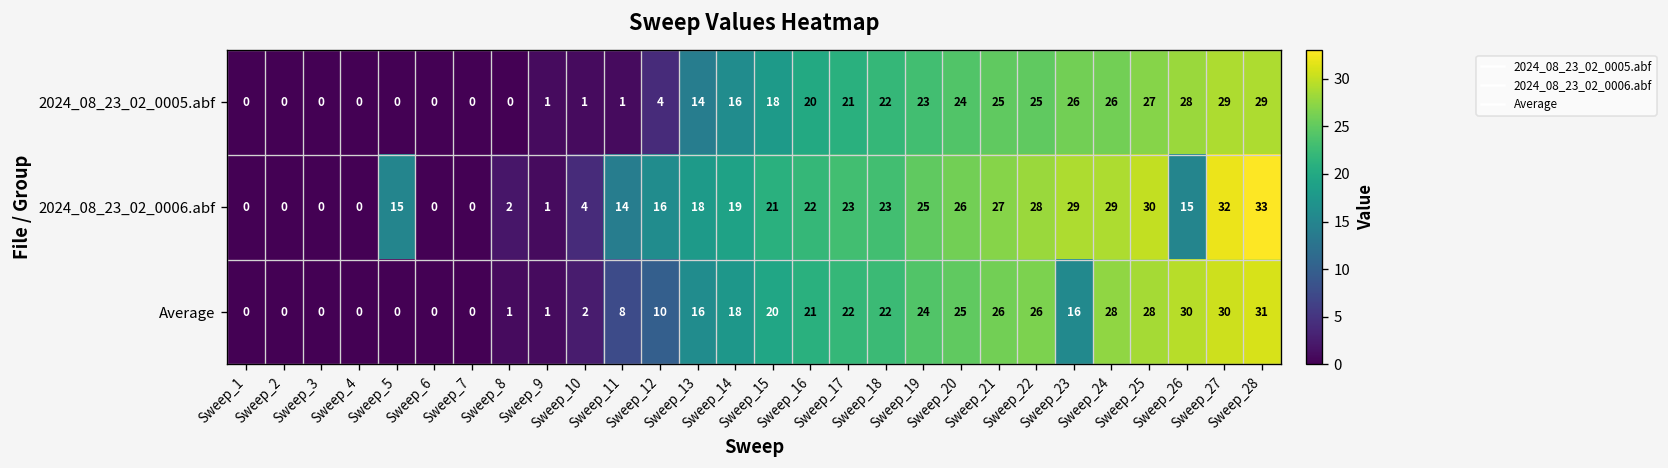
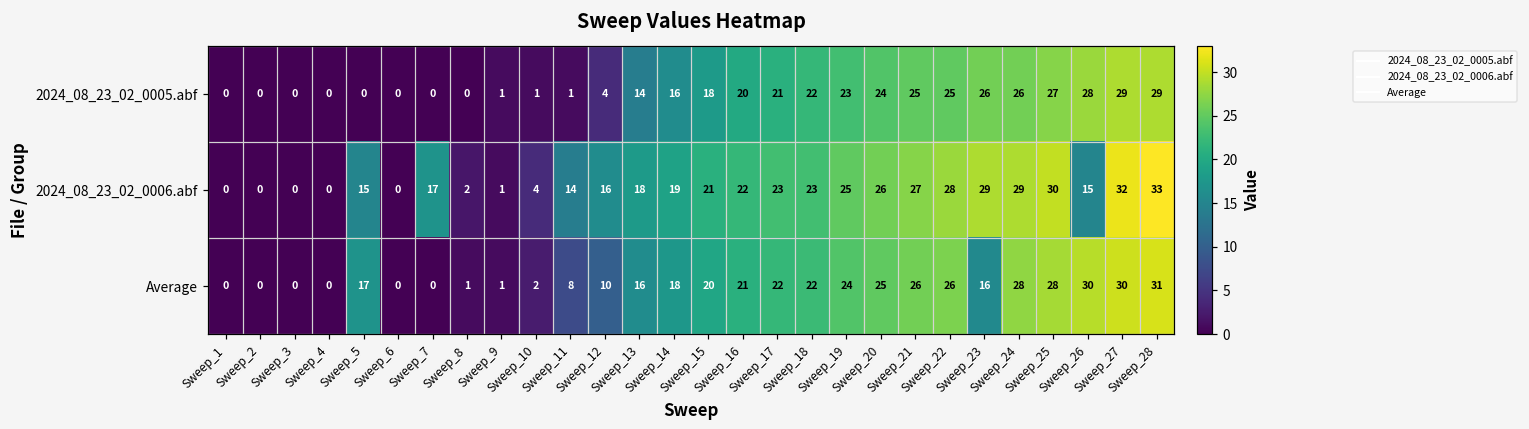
  {
    "2024_08_23_02_0005.abf": {
      "Sweep_1": 0,
      "Sweep_2": 0,
      "Sweep_3": 0,
      "Sweep_4": 0,
      "Sweep_5": 0,
      "Sweep_6": 0,
      "Sweep_7": 0,
      "Sweep_8": 0,
      "Sweep_9": 1,
      "Sweep_10": 1,
      "Sweep_11": 1,
      "Sweep_12": 4,
      "Sweep_13": 14,
      "Sweep_14": 16,
      "Sweep_15": 18,
      "Sweep_16": 20,
      "Sweep_17": 21,
      "Sweep_18": 22,
      "Sweep_19": 23,
      "Sweep_20": 24,
      "Sweep_21": 25,
      "Sweep_22": 25,
      "Sweep_23": 26,
      "Sweep_24": 26,
      "Sweep_25": 27,
      "Sweep_26": 28,
      "Sweep_27": 29,
      "Sweep_28": 29
    },
    "2024_08_23_02_0006.abf": {
      "Sweep_1": 0,
      "Sweep_2": 0,
      "Sweep_3": 0,
      "Sweep_4": 0,
      "Sweep_5": 15,
      "Sweep_6": 0,
-     "Sweep_7": 0,
+     "Sweep_7": 17,
      "Sweep_8": 2,
      "Sweep_9": 1,
      "Sweep_10": 4,
      "Sweep_11": 14,
      "Sweep_12": 16,
      "Sweep_13": 18,
      "Sweep_14": 19,
      "Sweep_15": 21,
      "Sweep_16": 22,
      "Sweep_17": 23,
      "Sweep_18": 23,
      "Sweep_19": 25,
      "Sweep_20": 26,
      "Sweep_21": 27,
      "Sweep_22": 28,
      "Sweep_23": 29,
      "Sweep_24": 29,
      "Sweep_25": 30,
      "Sweep_26": 15,
      "Sweep_27": 32,
      "Sweep_28": 33
    },
    "Average": {
      "Sweep_1": 0,
      "Sweep_2": 0,
      "Sweep_3": 0,
      "Sweep_4": 0,
-     "Sweep_5": 0,
+     "Sweep_5": 17,
      "Sweep_6": 0,
      "Sweep_7": 0,
      "Sweep_8": 1,
      "Sweep_9": 1,
      "Sweep_10": 2,
      "Sweep_11": 8,
      "Sweep_12": 10,
      "Sweep_13": 16,
      "Sweep_14": 18,
      "Sweep_15": 20,
      "Sweep_16": 21,
      "Sweep_17": 22,
      "Sweep_18": 22,
      "Sweep_19": 24,
      "Sweep_20": 25,
      "Sweep_21": 26,
      "Sweep_22": 26,
      "Sweep_23": 16,
      "Sweep_24": 28,
      "Sweep_25": 28,
      "Sweep_26": 30,
      "Sweep_27": 30,
      "Sweep_28": 31
    }
  }
